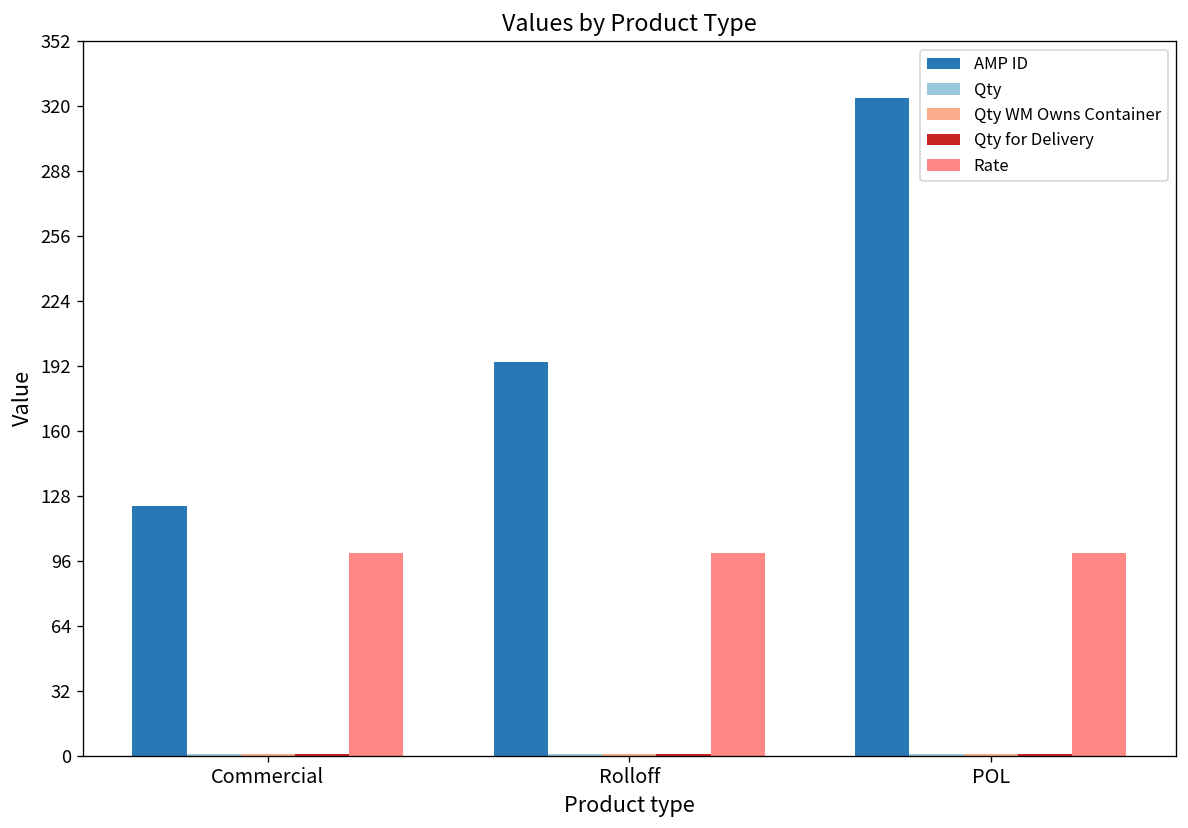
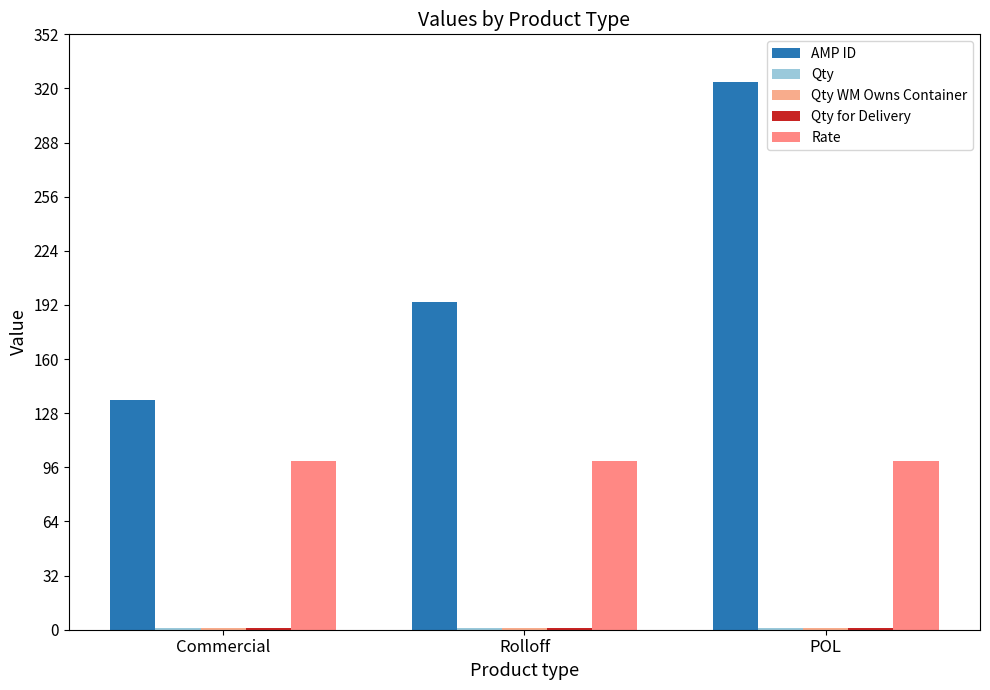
  {
    "AMP ID": {
-     "Commercial": 123,
+     "Commercial": 136,
      "Rolloff": 194,
      "POL": 324
    }
  }
